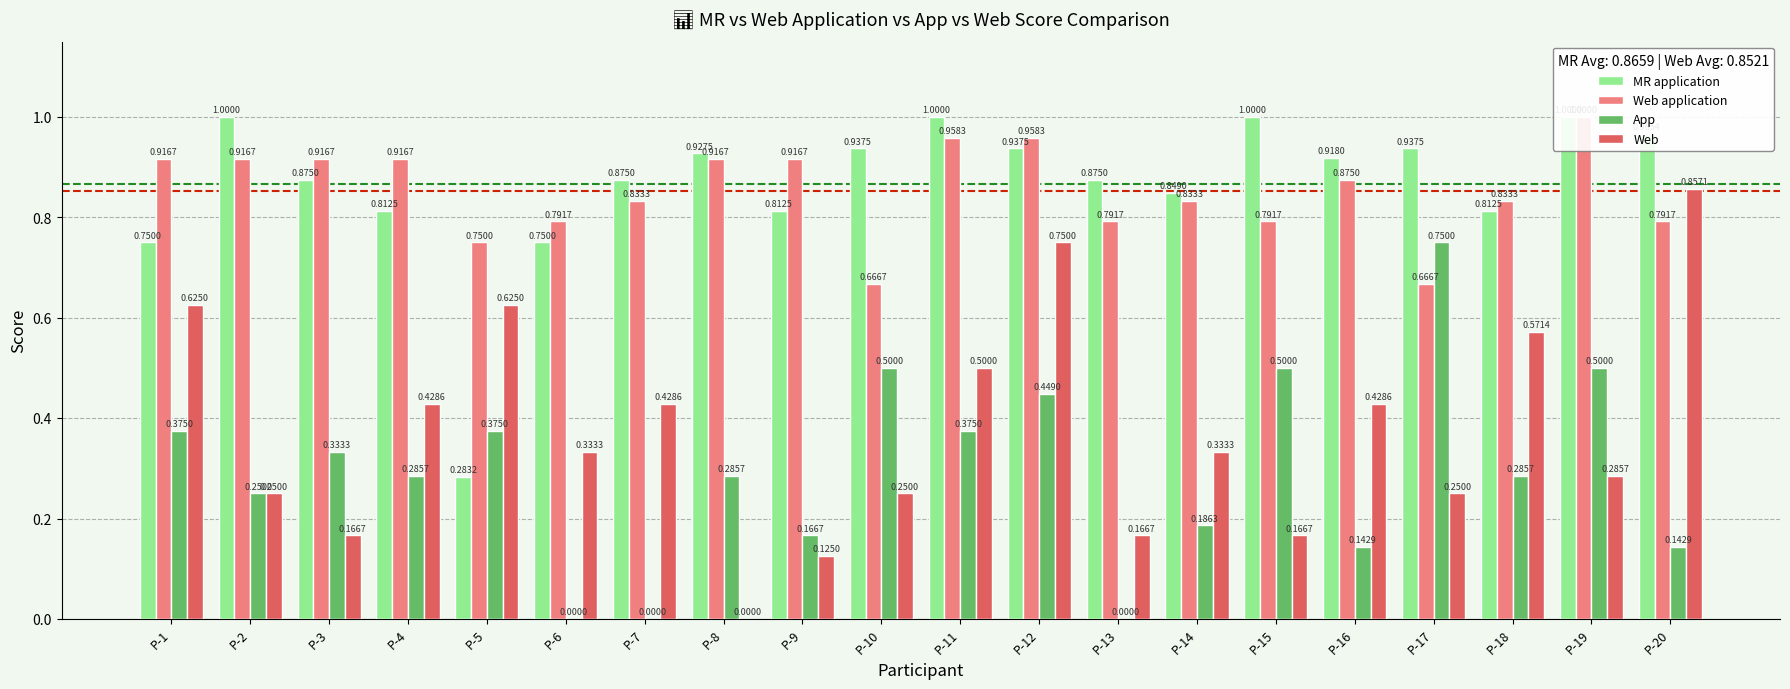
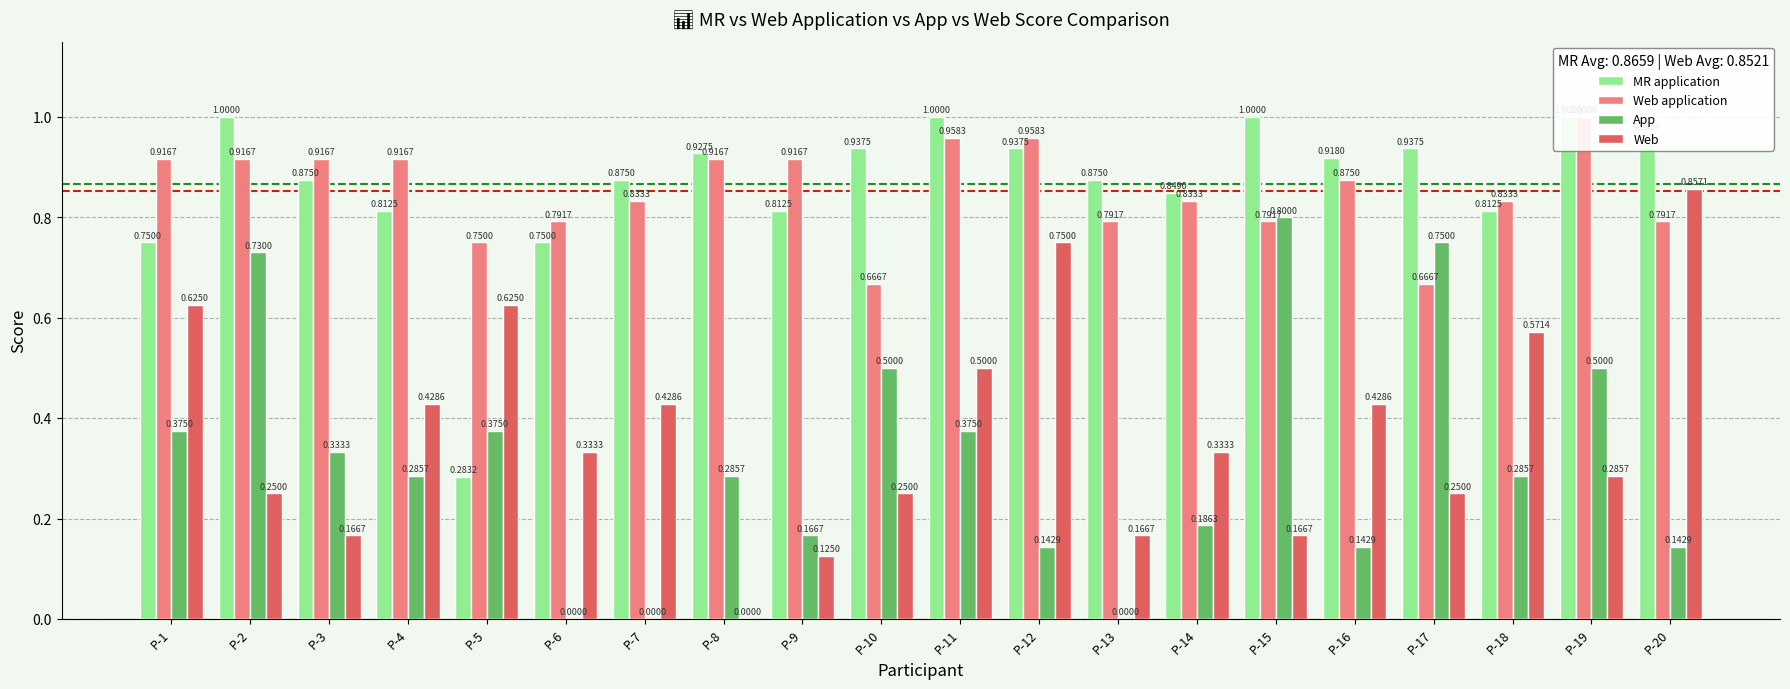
  {
    "MR application": {
      "P-1": 0.7500,
      "P-2": 1.0000,
      "P-3": 0.8750,
      "P-4": 0.8125,
      "P-5": 0.2832,
      "P-6": 0.7500,
      "P-7": 0.8750,
      "P-9": 0.8125,
      "P-10": 0.9375,
      "P-11": 1.0000,
      "P-12": 0.9375,
      "P-13": 0.8750,
      "P-14": 0.8490,
      "P-15": 1.0000,
      "P-16": 0.9180,
      "P-17": 0.9375,
      "P-18": 0.8125
    },
    "App": {
      "P-1": 0.3750,
-     "P-2": 0.2500,
+     "P-2": 0.7300,
      "P-3": 0.3333,
      "P-4": 0.2857,
      "P-5": 0.3750,
      "P-6": 0.0000,
      "P-7": 0.0000,
      "P-8": 0.2857,
      "P-9": 0.1667,
      "P-10": 0.5000,
      "P-11": 0.3750,
-     "P-12": 0.4490,
+     "P-12": 0.1429,
      "P-13": 0.0000,
      "P-14": 0.1863,
-     "P-15": 0.5000,
+     "P-15": 0.8000,
      "P-16": 0.1429,
      "P-17": 0.7500,
      "P-18": 0.2857,
      "P-19": 0.5000,
      "P-20": 0.1429
    }
  }
